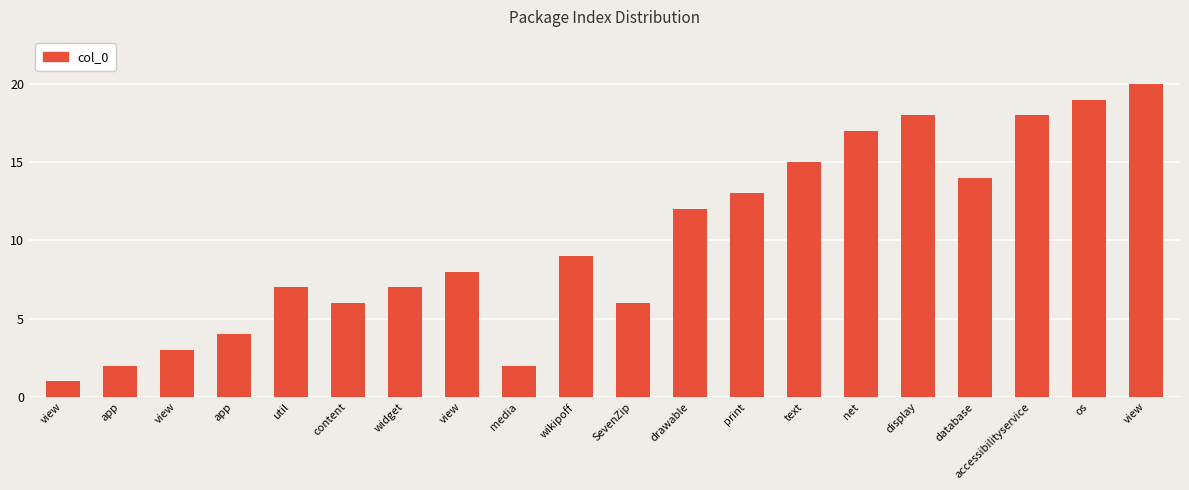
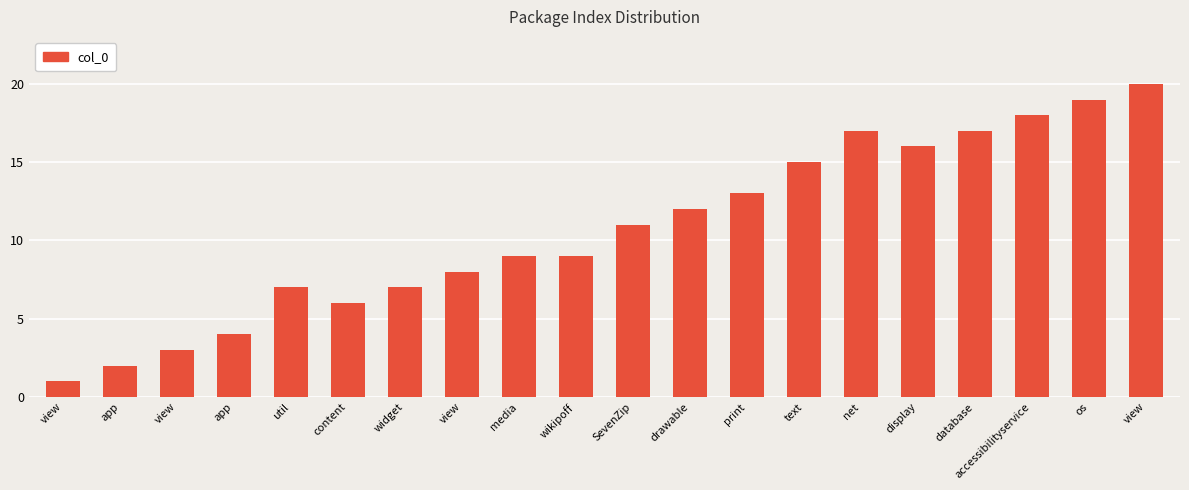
  {
    "util": 7,
    "content": 6,
    "widget": 7,
-   "media": 2,
+   "media": 9,
    "wikipoff": 9,
-   "SevenZip": 6,
+   "SevenZip": 11,
    "drawable": 12,
    "print": 13,
    "text": 15,
    "net": 17,
-   "display": 18,
-   "database": 14,
+   "display": 16,
+   "database": 17,
    "accessibilityservice": 18,
    "os": 19
  }
